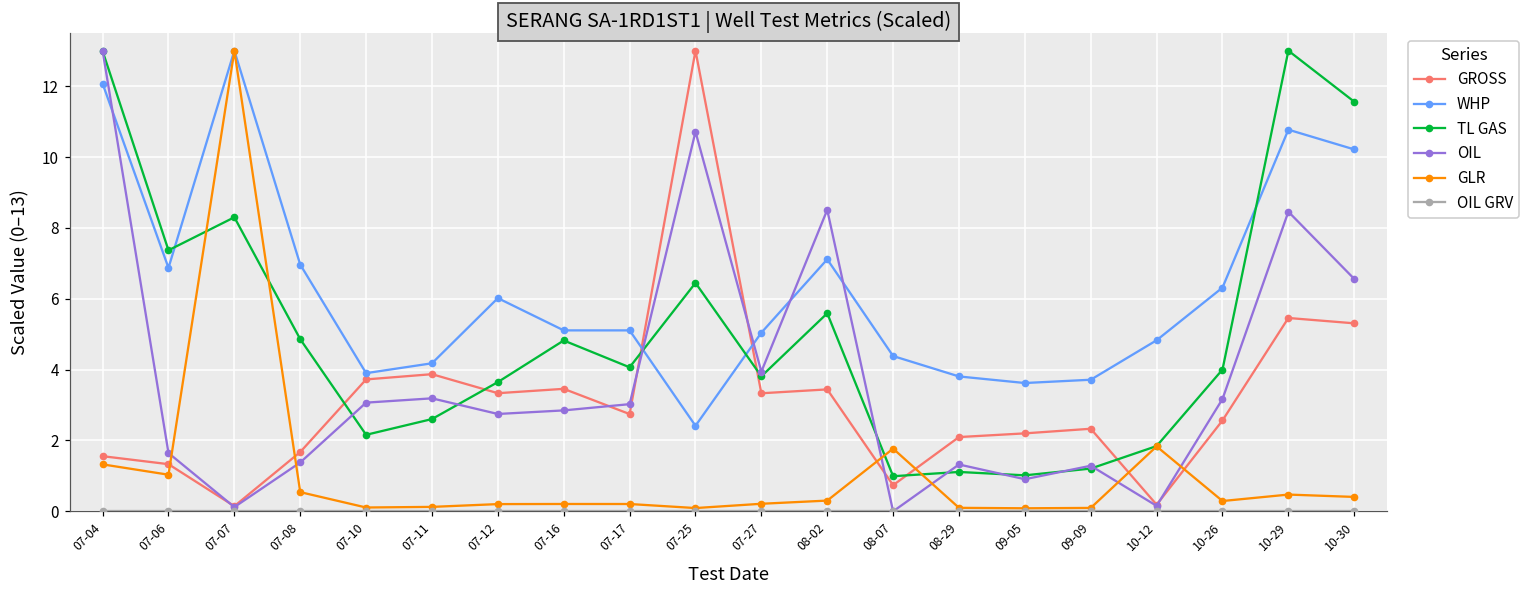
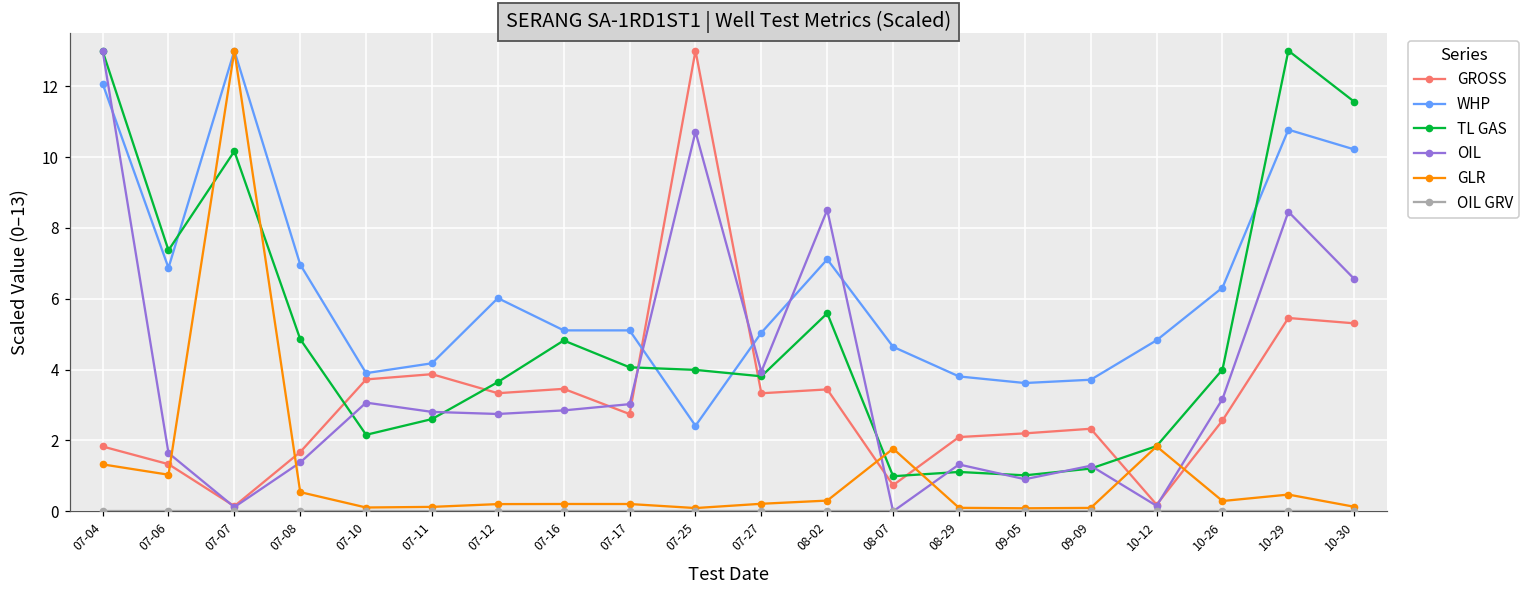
  {
    "GROSS": {
-     "07-04": 1.6,
+     "07-04": 1.8,
      "07-06": 1.3,
      "07-08": 1.7,
      "07-10": 3.7,
      "07-11": 3.9,
      "07-12": 3.3,
      "07-16": 3.5,
      "07-17": 2.7,
      "07-25": 13.0,
      "07-27": 3.3,
      "08-02": 3.4,
      "08-07": 0.7,
      "08-29": 2.1,
      "09-05": 2.2,
      "09-09": 2.3,
      "10-26": 2.6,
      "10-29": 5.5,
      "10-30": 5.3
    },
    "WHP": {
      "07-04": 12.1,
      "07-06": 6.9,
      "07-08": 7.0,
      "07-10": 3.9,
      "07-11": 4.2,
      "07-12": 6.0,
      "07-16": 5.1,
      "07-17": 5.1,
      "07-25": 2.4,
      "07-27": 5.0,
      "08-02": 7.1,
-     "08-07": 4.4,
+     "08-07": 4.6,
      "08-29": 3.8,
      "09-05": 3.6,
      "09-09": 3.7,
      "10-12": 4.8,
      "10-26": 6.3,
      "10-29": 10.8,
      "10-30": 10.2
    },
    "TL GAS": {
      "07-06": 7.4,
-     "07-07": 8.3,
+     "07-07": 10.2,
      "07-08": 4.9,
      "07-10": 2.2,
      "07-11": 2.6,
      "07-12": 3.6,
      "07-16": 4.8,
      "07-17": 4.1,
-     "07-25": 6.4,
+     "07-25": 4.0,
      "07-27": 3.8,
      "08-02": 5.6,
      "08-07": 1.0,
      "08-29": 1.1,
      "09-05": 1.0,
      "09-09": 1.2,
      "10-26": 4.0,
      "10-29": 13.0,
      "10-30": 11.6
    },
    "OIL": {
      "07-06": 1.6,
      "07-08": 1.4,
      "07-10": 3.1,
-     "07-11": 3.2,
+     "07-11": 2.8,
      "07-12": 2.7,
      "07-16": 2.8,
      "07-17": 3.0,
      "07-25": 10.7,
      "07-27": 3.9,
      "08-02": 8.5,
      "08-29": 1.3,
      "09-05": 0.9,
      "09-09": 1.3,
      "10-26": 3.2,
      "10-29": 8.5,
      "10-30": 6.6
    },
    "GLR": {
      "07-04": 1.3,
      "07-06": 1.0,
      "07-08": 0.5,
      "07-10": 0.1,
      "07-11": 0.1,
      "07-12": 0.2,
      "07-16": 0.2,
      "07-17": 0.2,
      "07-25": 0.1,
      "07-27": 0.2,
      "08-02": 0.3,
      "08-07": 1.8,
      "08-29": 0.1,
      "09-05": 0.1,
      "09-09": 0.1,
      "10-26": 0.3,
      "10-29": 0.5,
-     "10-30": 0.4
+     "10-30": 0.1
    },
    "OIL GRV": {
      "07-04": 0.0,
      "07-06": 0.0,
      "07-07": 0.0,
      "07-08": 0.0,
      "07-10": 0.0,
      "07-11": 0.0,
      "07-12": 0.0,
      "07-16": 0.0,
      "07-17": 0.0,
      "07-25": 0.0,
      "07-27": 0.0,
      "08-02": 0.0,
      "08-29": 0.0,
      "09-05": 0.0,
      "09-09": 0.0,
      "10-12": 0.0,
      "10-26": 0.0,
      "10-29": 0.0,
      "10-30": 0.0
    }
  }
